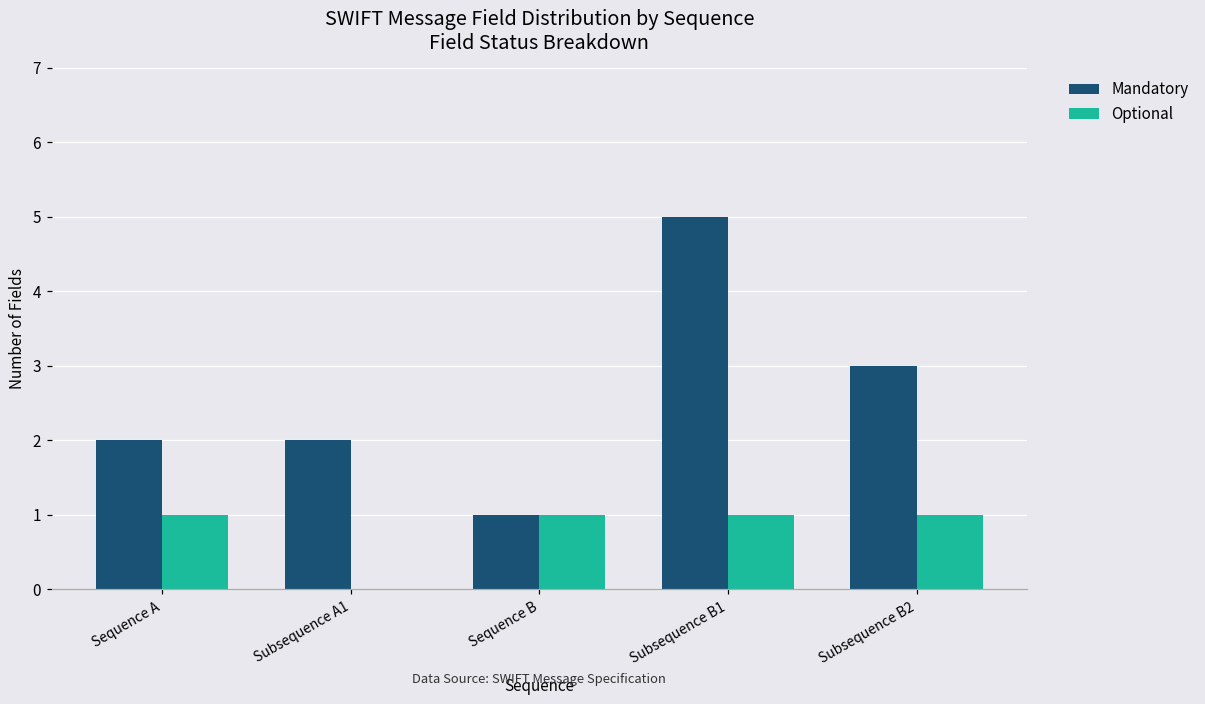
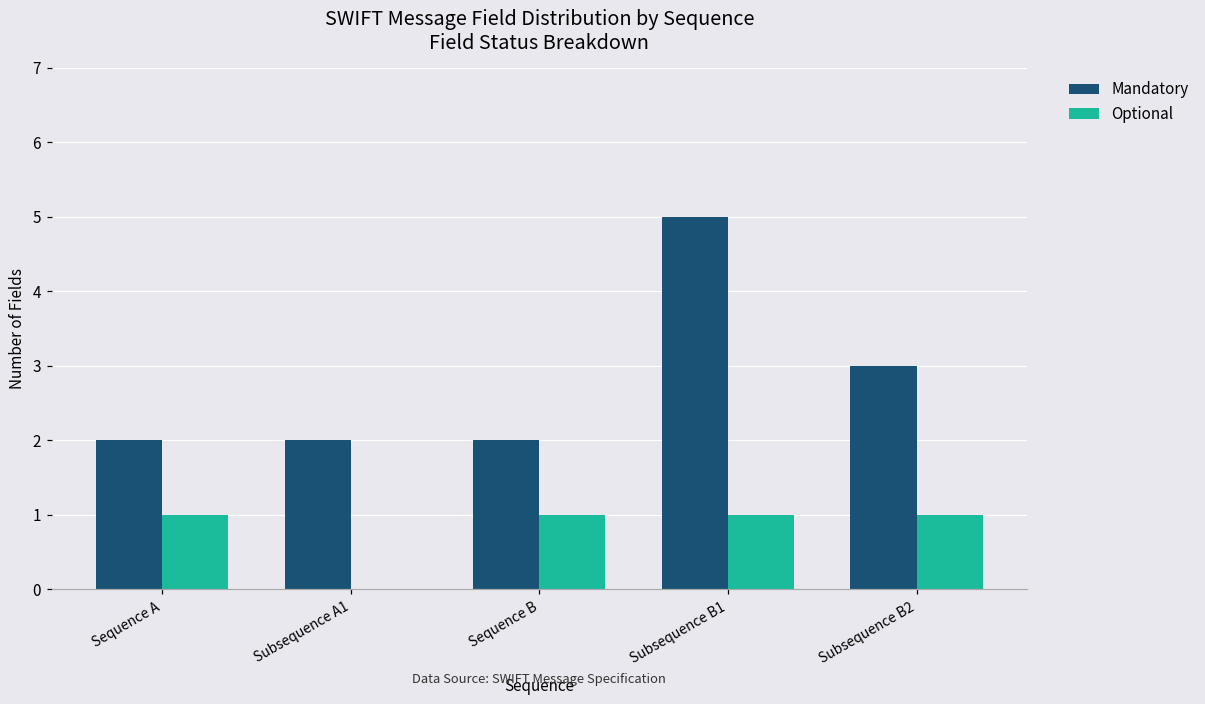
  {
    "Mandatory": {
      "Sequence A": 2,
      "Subsequence A1": 2,
-     "Sequence B": 1,
+     "Sequence B": 2,
      "Subsequence B1": 5,
      "Subsequence B2": 3
    },
    "Optional": {
      "Sequence A": 1,
      "Subsequence A1": 0,
      "Sequence B": 1,
      "Subsequence B1": 1,
      "Subsequence B2": 1
    }
  }
